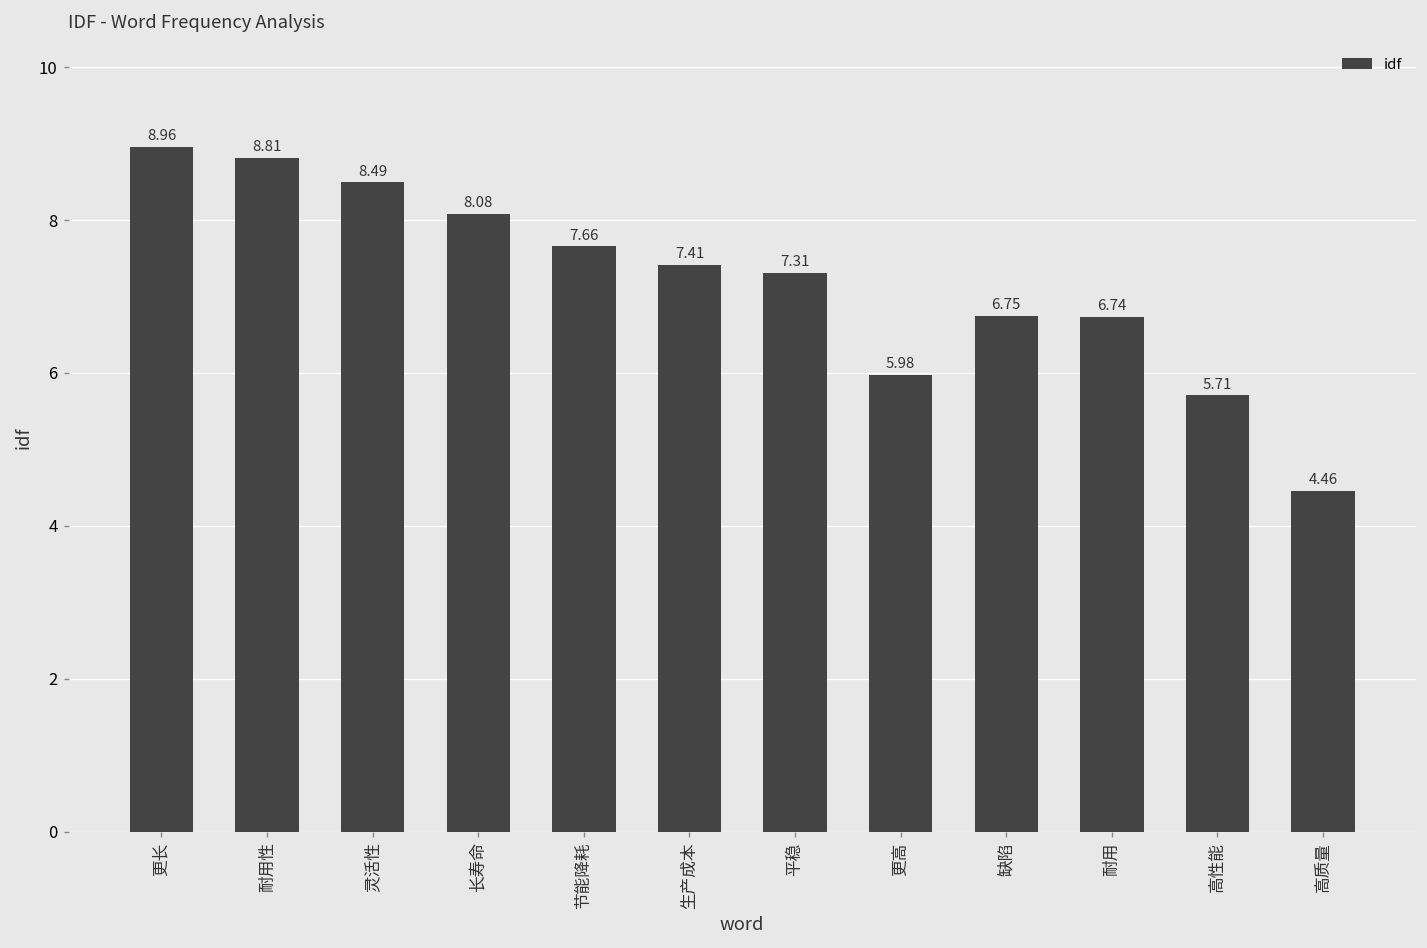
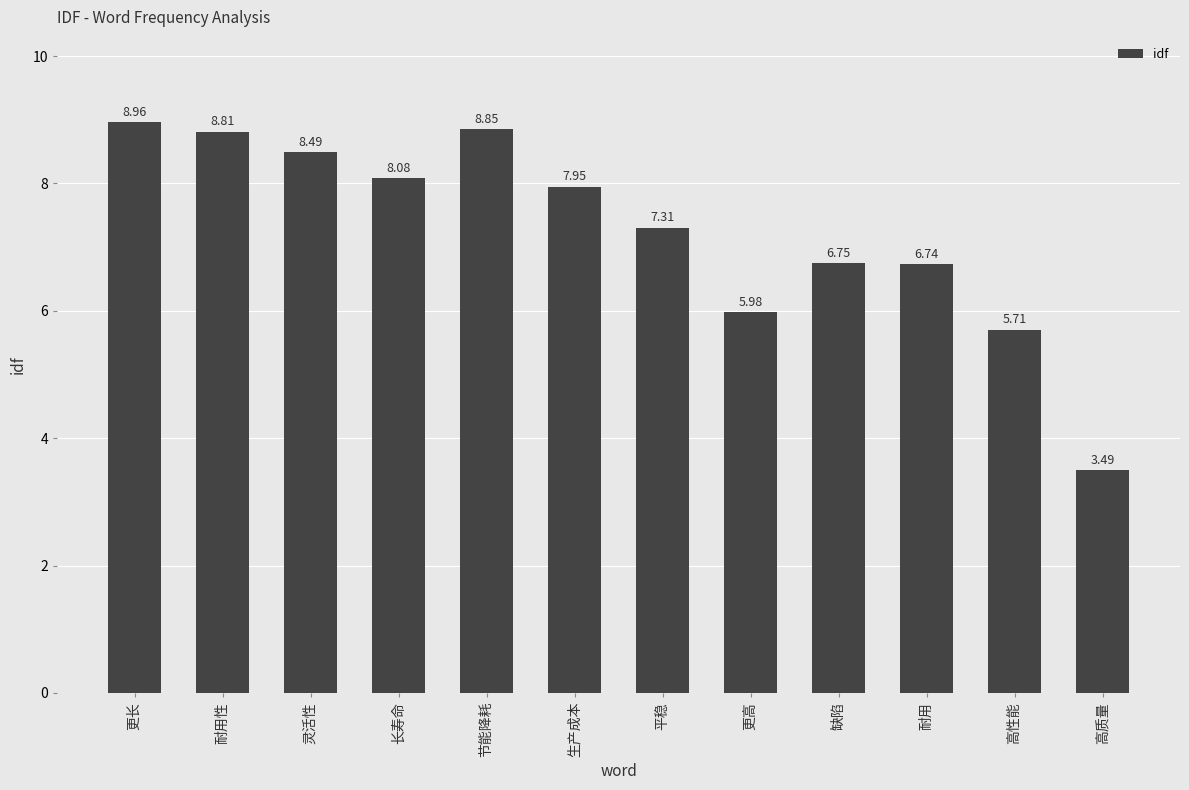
  {
    "更长": 8.96,
    "耐用性": 8.81,
    "灵活性": 8.49,
    "长寿命": 8.08,
-   "节能降耗": 7.66,
-   "生产成本": 7.41,
+   "节能降耗": 8.85,
+   "生产成本": 7.95,
    "平稳": 7.31,
    "更高": 5.98,
    "缺陷": 6.75,
    "耐用": 6.74,
    "高性能": 5.71,
-   "高质量": 4.46
+   "高质量": 3.49
  }
